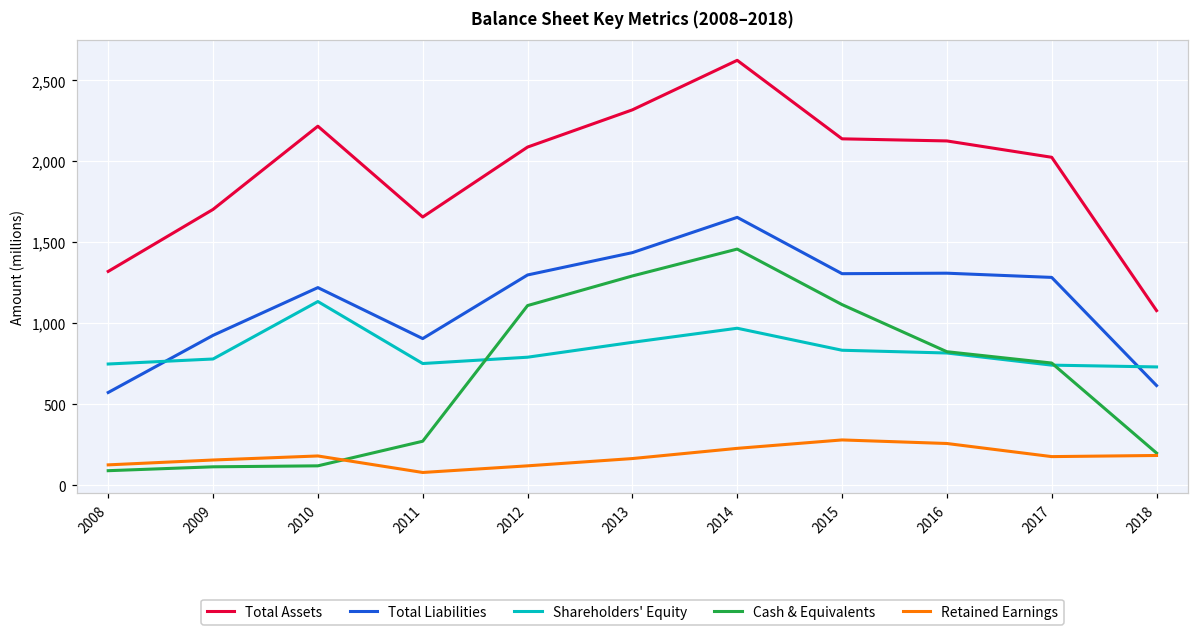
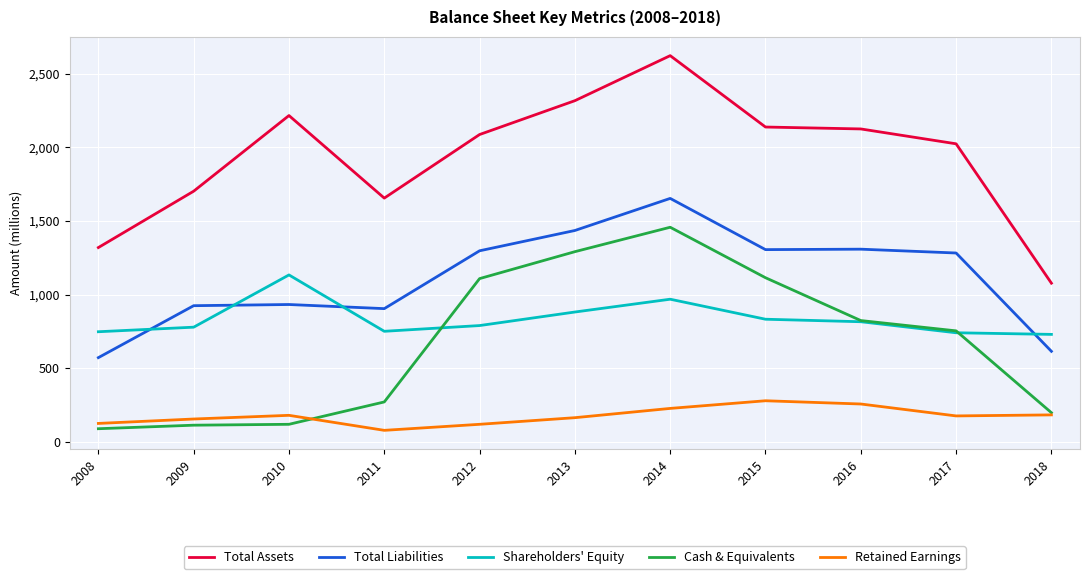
  {
    "Total Assets": {
      "2008": "1,320",
      "2009": "1,700",
      "2010": "2,220",
      "2011": "1,660",
      "2012": "2,090",
      "2013": "2,320",
      "2014": "2,620",
      "2015": "2,140",
      "2016": "2,130",
      "2017": "2,030",
      "2018": "1,080"
    },
    "Total Liabilities": {
      "2008": "570",
      "2009": "930",
-     "2010": "1,220",
+     "2010": "930",
      "2011": "910",
      "2012": "1,300",
      "2013": "1,440",
      "2014": "1,650",
      "2015": "1,310",
      "2016": "1,310",
      "2017": "1,280",
      "2018": "620"
    },
    "Shareholders' Equity": {
      "2008": "750",
      "2009": "780",
      "2010": "1,130",
      "2011": "750",
      "2012": "790",
      "2013": "880",
      "2014": "970",
      "2015": "830",
      "2018": "730"
    },
    "Cash & Equivalents": {
      "2008": "90",
      "2009": "110",
      "2010": "120",
      "2011": "270",
      "2012": "1,110",
      "2013": "1,290",
      "2014": "1,460",
      "2015": "1,120"
    },
    "Retained Earnings": {
      "2008": "130",
      "2009": "160",
      "2010": "180",
      "2011": "80",
      "2012": "120",
      "2013": "160",
      "2014": "230",
      "2015": "280",
      "2016": "260",
      "2017": "180"
    }
  }
